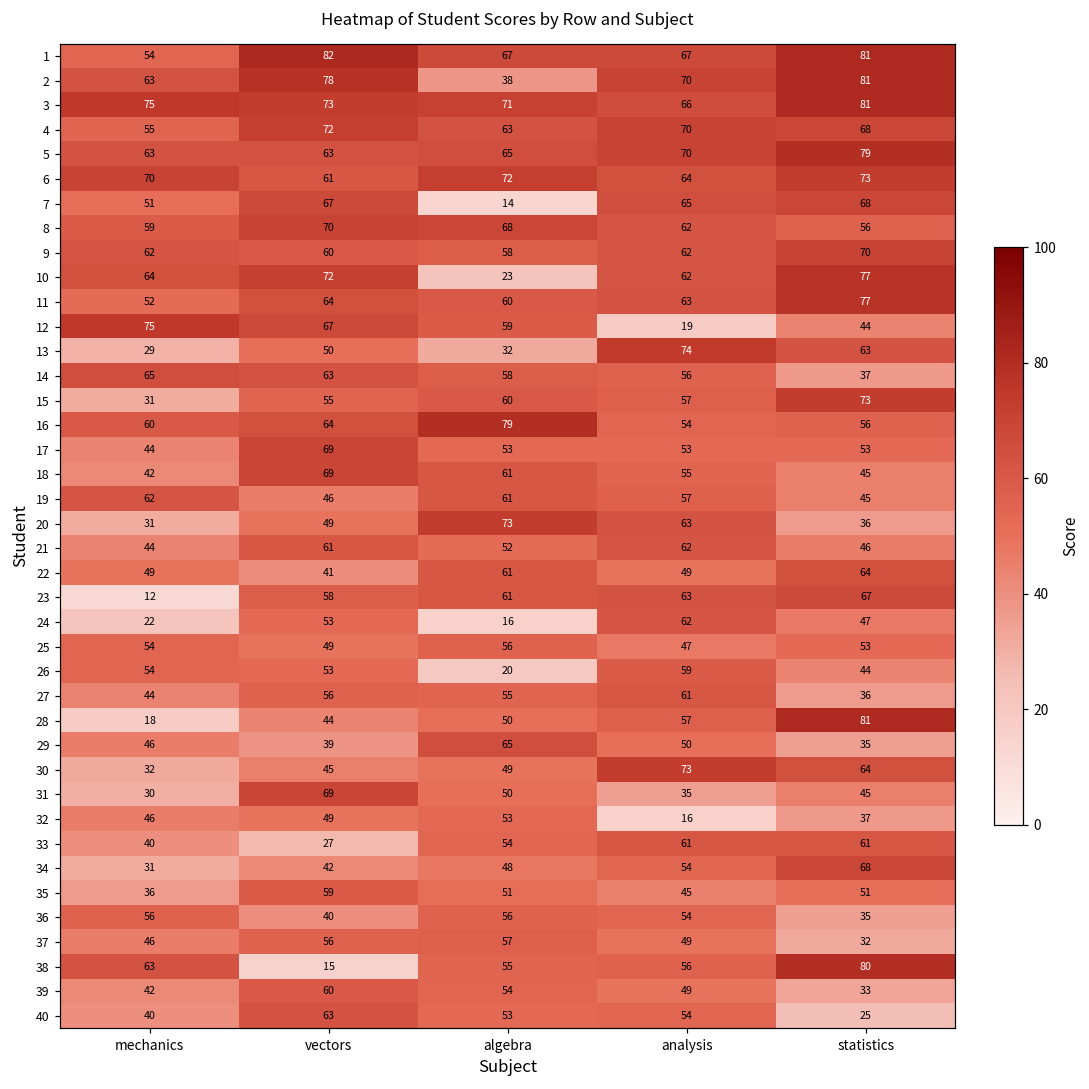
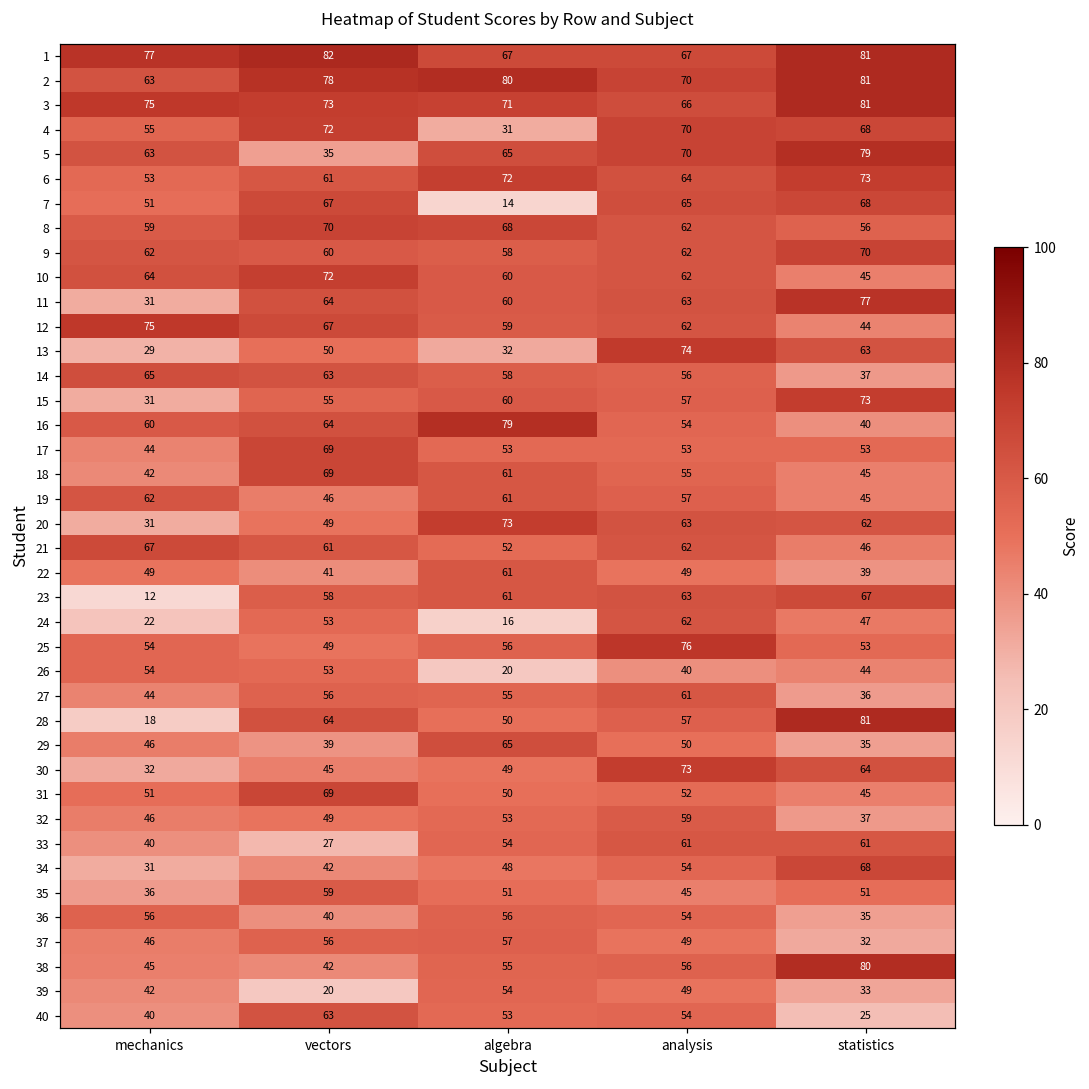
  {
    "1": {
-     "mechanics": 54,
+     "mechanics": 77,
      "vectors": 82,
      "algebra": 67,
      "analysis": 67,
      "statistics": 81
    },
    "2": {
      "mechanics": 63,
      "vectors": 78,
-     "algebra": 38,
+     "algebra": 80,
      "analysis": 70,
      "statistics": 81
    },
    "3": {
      "mechanics": 75,
      "vectors": 73,
      "algebra": 71,
      "analysis": 66,
      "statistics": 81
    },
    "4": {
      "mechanics": 55,
      "vectors": 72,
-     "algebra": 63,
+     "algebra": 31,
      "analysis": 70,
      "statistics": 68
    },
    "5": {
      "mechanics": 63,
-     "vectors": 63,
+     "vectors": 35,
      "algebra": 65,
      "analysis": 70,
      "statistics": 79
    },
    "6": {
-     "mechanics": 70,
+     "mechanics": 53,
      "vectors": 61,
      "algebra": 72,
      "analysis": 64,
      "statistics": 73
    },
    "7": {
      "mechanics": 51,
      "vectors": 67,
      "algebra": 14,
      "analysis": 65,
      "statistics": 68
    },
    "8": {
      "mechanics": 59,
      "vectors": 70,
      "algebra": 68,
      "analysis": 62,
      "statistics": 56
    },
    "9": {
      "mechanics": 62,
      "vectors": 60,
      "algebra": 58,
      "analysis": 62,
      "statistics": 70
    },
    "10": {
      "mechanics": 64,
      "vectors": 72,
-     "algebra": 23,
+     "algebra": 60,
      "analysis": 62,
-     "statistics": 77
+     "statistics": 45
    },
    "11": {
-     "mechanics": 52,
+     "mechanics": 31,
      "vectors": 64,
      "algebra": 60,
      "analysis": 63,
      "statistics": 77
    },
    "12": {
      "mechanics": 75,
      "vectors": 67,
      "algebra": 59,
-     "analysis": 19,
+     "analysis": 62,
      "statistics": 44
    },
    "13": {
      "mechanics": 29,
      "vectors": 50,
      "algebra": 32,
      "analysis": 74,
      "statistics": 63
    },
    "14": {
      "mechanics": 65,
      "vectors": 63,
      "algebra": 58,
      "analysis": 56,
      "statistics": 37
    },
    "15": {
      "mechanics": 31,
      "vectors": 55,
      "algebra": 60,
      "analysis": 57,
      "statistics": 73
    },
    "16": {
      "mechanics": 60,
      "vectors": 64,
      "algebra": 79,
      "analysis": 54,
-     "statistics": 56
+     "statistics": 40
    },
    "17": {
      "mechanics": 44,
      "vectors": 69,
      "algebra": 53,
      "analysis": 53,
      "statistics": 53
    },
    "18": {
      "mechanics": 42,
      "vectors": 69,
      "algebra": 61,
      "analysis": 55,
      "statistics": 45
    },
    "19": {
      "mechanics": 62,
      "vectors": 46,
      "algebra": 61,
      "analysis": 57,
      "statistics": 45
    },
    "20": {
      "mechanics": 31,
      "vectors": 49,
      "algebra": 73,
      "analysis": 63,
-     "statistics": 36
+     "statistics": 62
    },
    "21": {
-     "mechanics": 44,
+     "mechanics": 67,
      "vectors": 61,
      "algebra": 52,
      "analysis": 62,
      "statistics": 46
    },
    "22": {
      "mechanics": 49,
      "vectors": 41,
      "algebra": 61,
      "analysis": 49,
-     "statistics": 64
+     "statistics": 39
    },
    "23": {
      "mechanics": 12,
      "vectors": 58,
      "algebra": 61,
      "analysis": 63,
      "statistics": 67
    },
    "24": {
      "mechanics": 22,
      "vectors": 53,
      "algebra": 16,
      "analysis": 62,
      "statistics": 47
    },
    "25": {
      "mechanics": 54,
      "vectors": 49,
      "algebra": 56,
-     "analysis": 47,
+     "analysis": 76,
      "statistics": 53
    },
    "26": {
      "mechanics": 54,
      "vectors": 53,
      "algebra": 20,
-     "analysis": 59,
+     "analysis": 40,
      "statistics": 44
    },
    "27": {
      "mechanics": 44,
      "vectors": 56,
      "algebra": 55,
      "analysis": 61,
      "statistics": 36
    },
    "28": {
      "mechanics": 18,
-     "vectors": 44,
+     "vectors": 64,
      "algebra": 50,
      "analysis": 57,
      "statistics": 81
    },
    "29": {
      "mechanics": 46,
      "vectors": 39,
      "algebra": 65,
      "analysis": 50,
      "statistics": 35
    },
    "30": {
      "mechanics": 32,
      "vectors": 45,
      "algebra": 49,
      "analysis": 73,
      "statistics": 64
    },
    "31": {
-     "mechanics": 30,
+     "mechanics": 51,
      "vectors": 69,
      "algebra": 50,
-     "analysis": 35,
+     "analysis": 52,
      "statistics": 45
    },
    "32": {
      "mechanics": 46,
      "vectors": 49,
      "algebra": 53,
-     "analysis": 16,
+     "analysis": 59,
      "statistics": 37
    },
    "33": {
      "mechanics": 40,
      "vectors": 27,
      "algebra": 54,
      "analysis": 61,
      "statistics": 61
    },
    "34": {
      "mechanics": 31,
      "vectors": 42,
      "algebra": 48,
      "analysis": 54,
      "statistics": 68
    },
    "35": {
      "mechanics": 36,
      "vectors": 59,
      "algebra": 51,
      "analysis": 45,
      "statistics": 51
    },
    "36": {
      "mechanics": 56,
      "vectors": 40,
      "algebra": 56,
      "analysis": 54,
      "statistics": 35
    },
    "37": {
      "mechanics": 46,
      "vectors": 56,
      "algebra": 57,
      "analysis": 49,
      "statistics": 32
    },
    "38": {
-     "mechanics": 63,
-     "vectors": 15,
+     "mechanics": 45,
+     "vectors": 42,
      "algebra": 55,
      "analysis": 56,
      "statistics": 80
    },
    "39": {
      "mechanics": 42,
-     "vectors": 60,
+     "vectors": 20,
      "algebra": 54,
      "analysis": 49,
      "statistics": 33
    },
    "40": {
      "mechanics": 40,
      "vectors": 63,
      "algebra": 53,
      "analysis": 54,
      "statistics": 25
    }
  }
